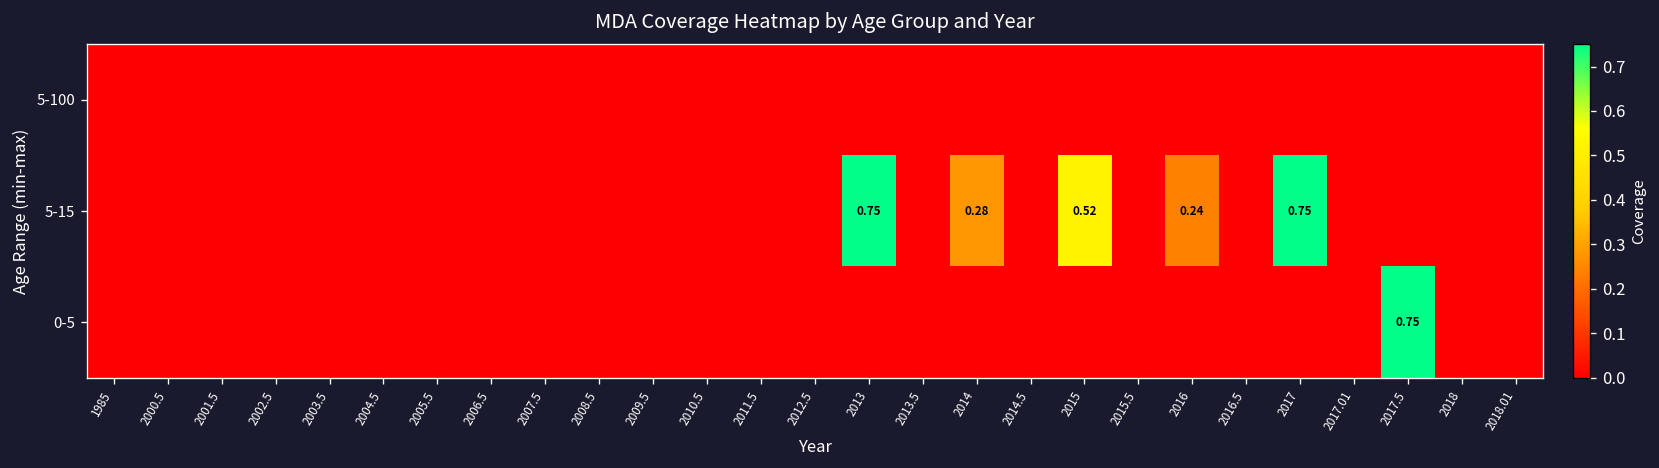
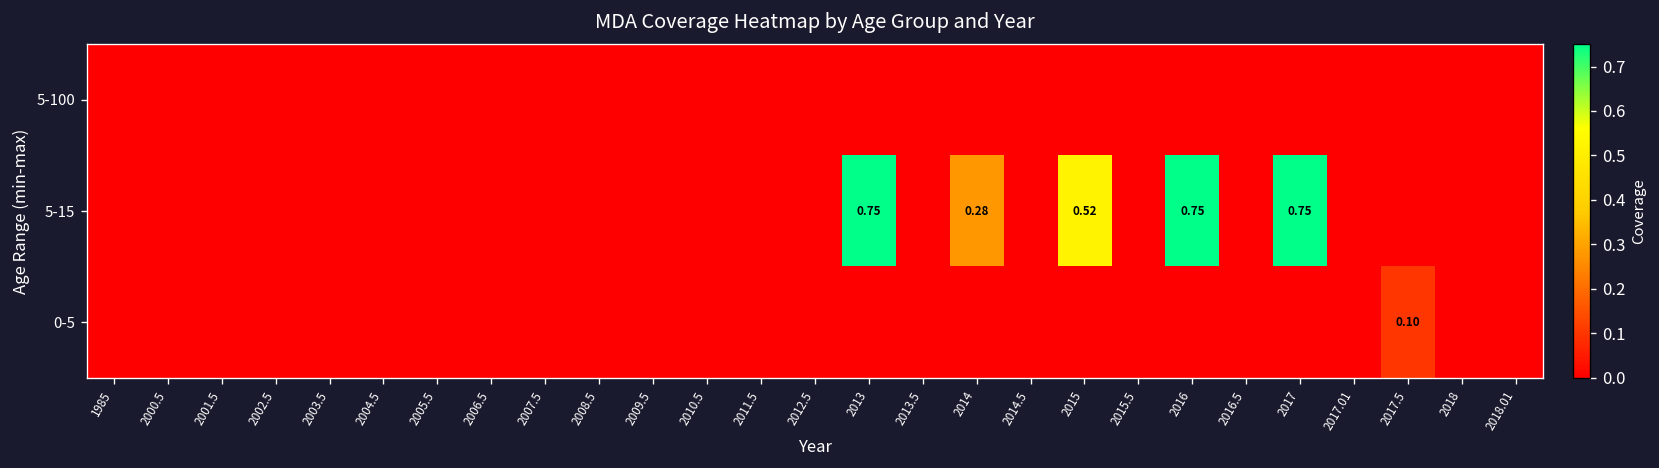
  {
    "5-15": {
      "2013": 0.75,
      "2014": 0.28,
      "2015": 0.52,
-     "2016": 0.24,
+     "2016": 0.75,
      "2017": 0.75
    },
    "0-5": {
-     "2017.5": 0.75
+     "2017.5": 0.10
    }
  }
